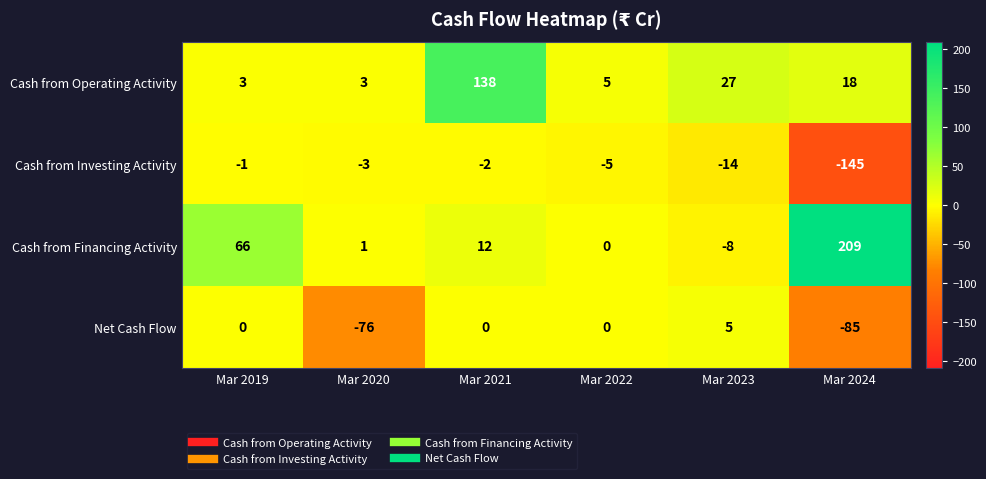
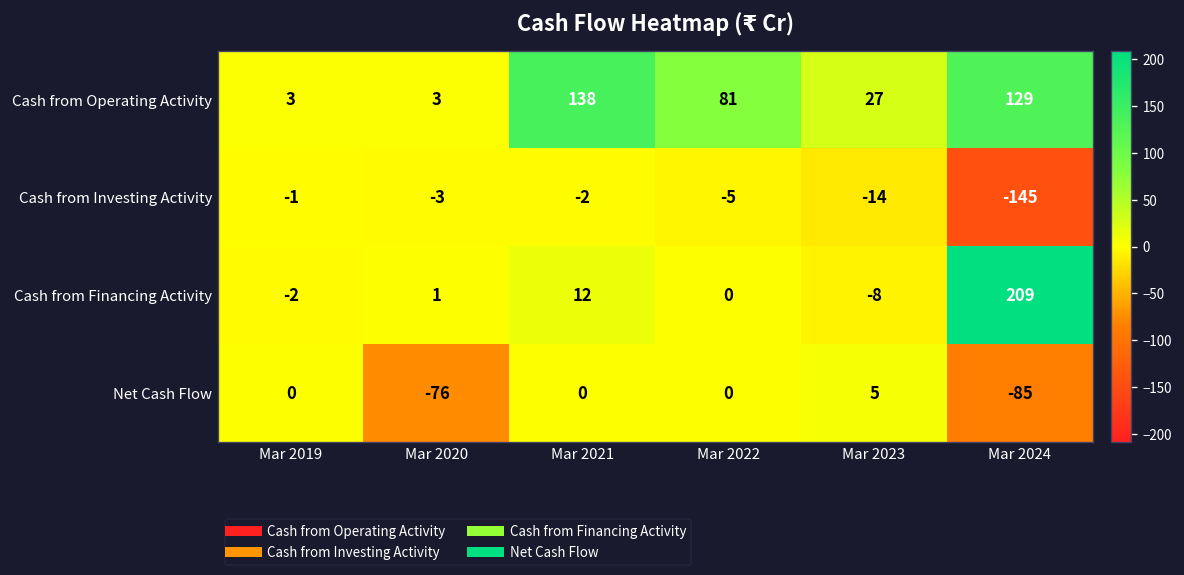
  {
    "Cash from Operating Activity": {
      "Mar 2019": 3,
      "Mar 2020": 3,
      "Mar 2021": 138,
-     "Mar 2022": 5,
+     "Mar 2022": 81,
      "Mar 2023": 27,
-     "Mar 2024": 18
+     "Mar 2024": 129
    },
    "Cash from Investing Activity": {
      "Mar 2019": -1,
      "Mar 2020": -3,
      "Mar 2021": -2,
      "Mar 2022": -5,
      "Mar 2023": -14,
      "Mar 2024": -145
    },
    "Cash from Financing Activity": {
-     "Mar 2019": 66,
+     "Mar 2019": -2,
      "Mar 2020": 1,
      "Mar 2021": 12,
      "Mar 2022": 0,
      "Mar 2023": -8,
      "Mar 2024": 209
    },
    "Net Cash Flow": {
      "Mar 2019": 0,
      "Mar 2020": -76,
      "Mar 2021": 0,
      "Mar 2022": 0,
      "Mar 2023": 5,
      "Mar 2024": -85
    }
  }
